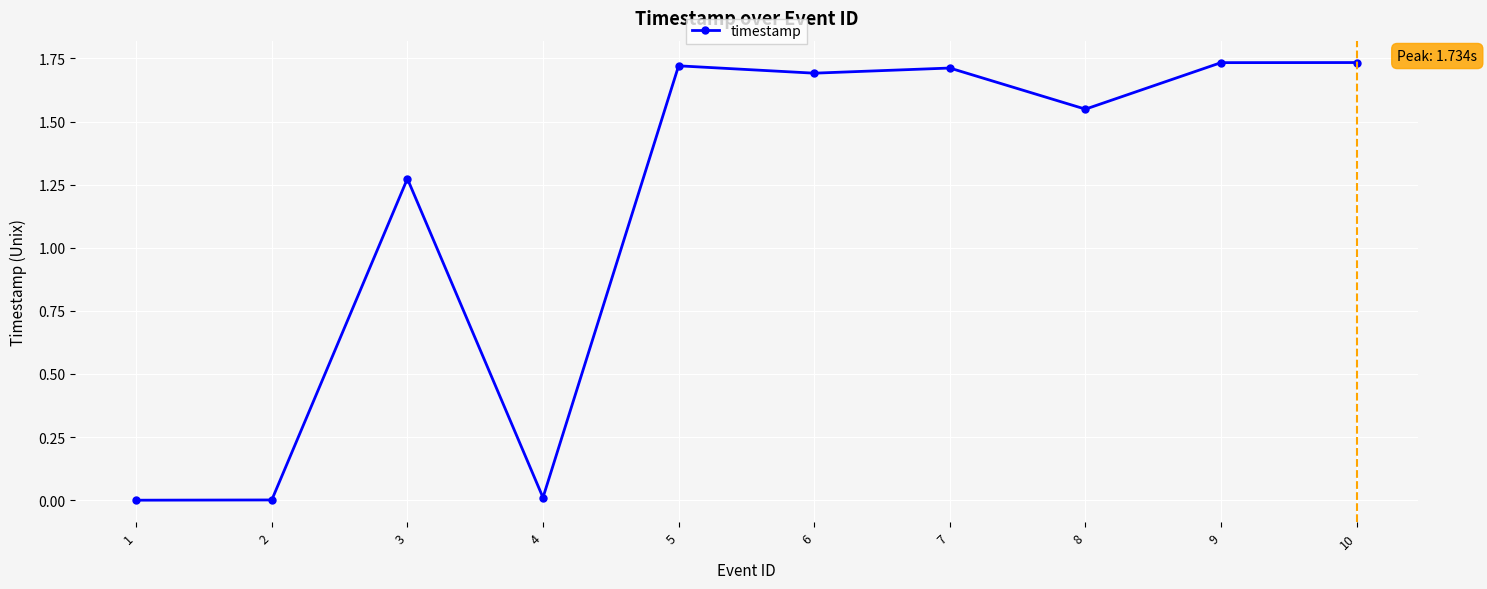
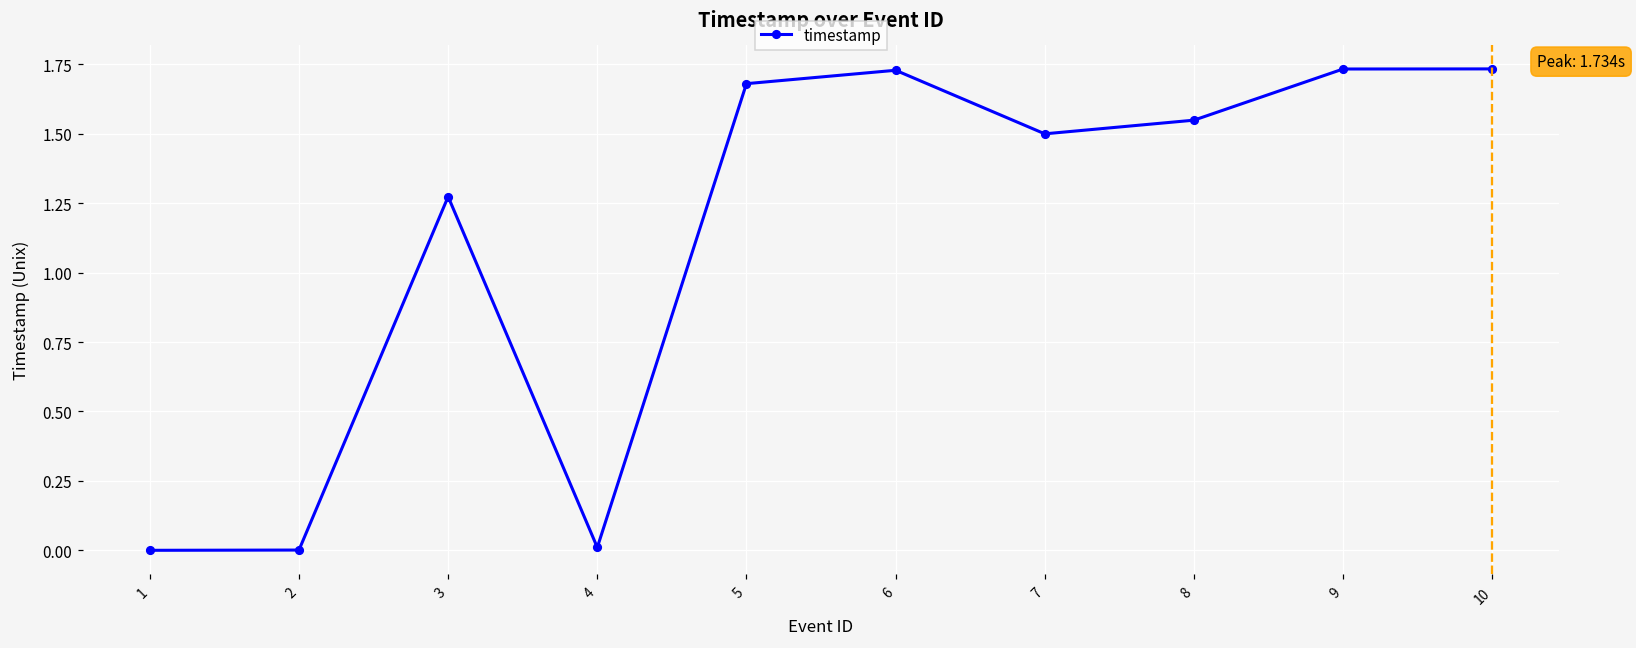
  {
    "1": 0.00,
    "2": 0.00,
    "3": 1.27,
    "4": 0.01,
-   "5": 1.72,
-   "6": 1.69,
-   "7": 1.71,
+   "5": 1.68,
+   "6": 1.73,
+   "7": 1.50,
    "8": 1.55,
    "9": 1.73,
    "10": 1.73
  }
